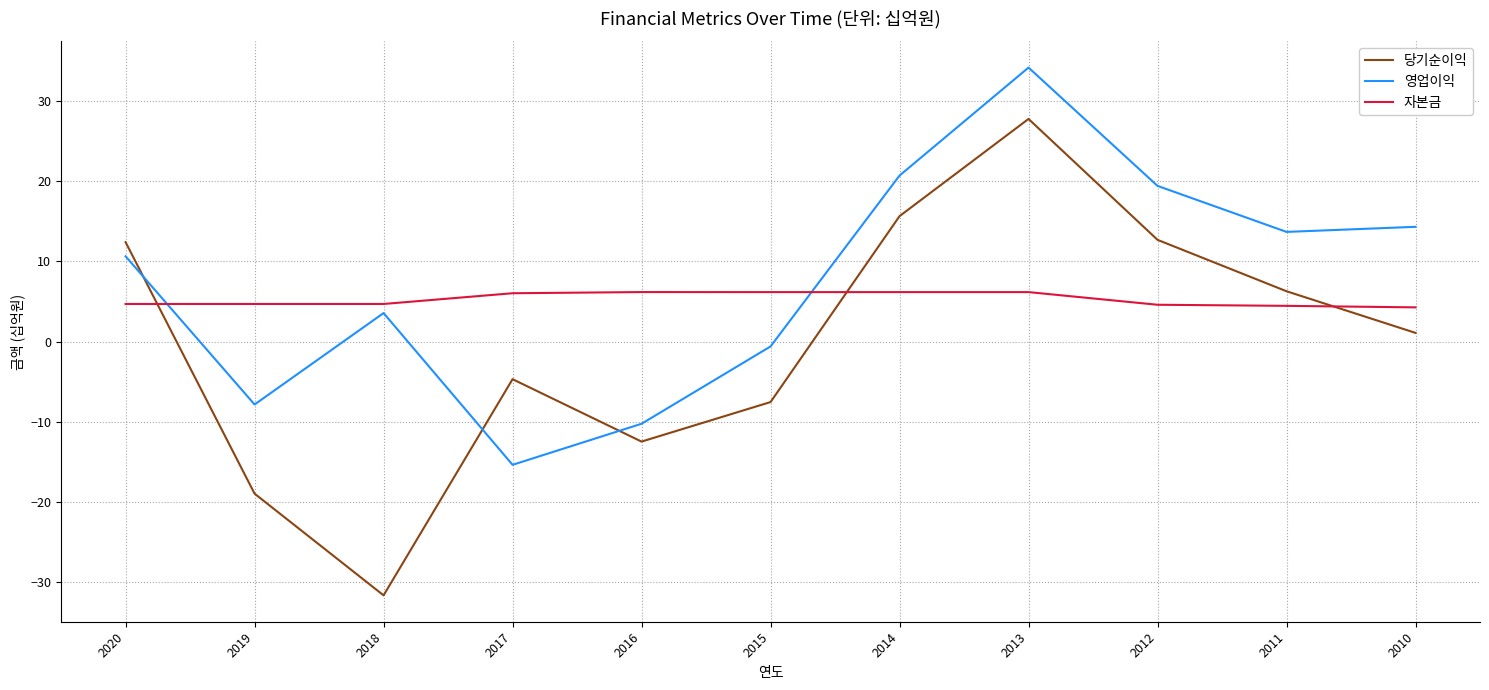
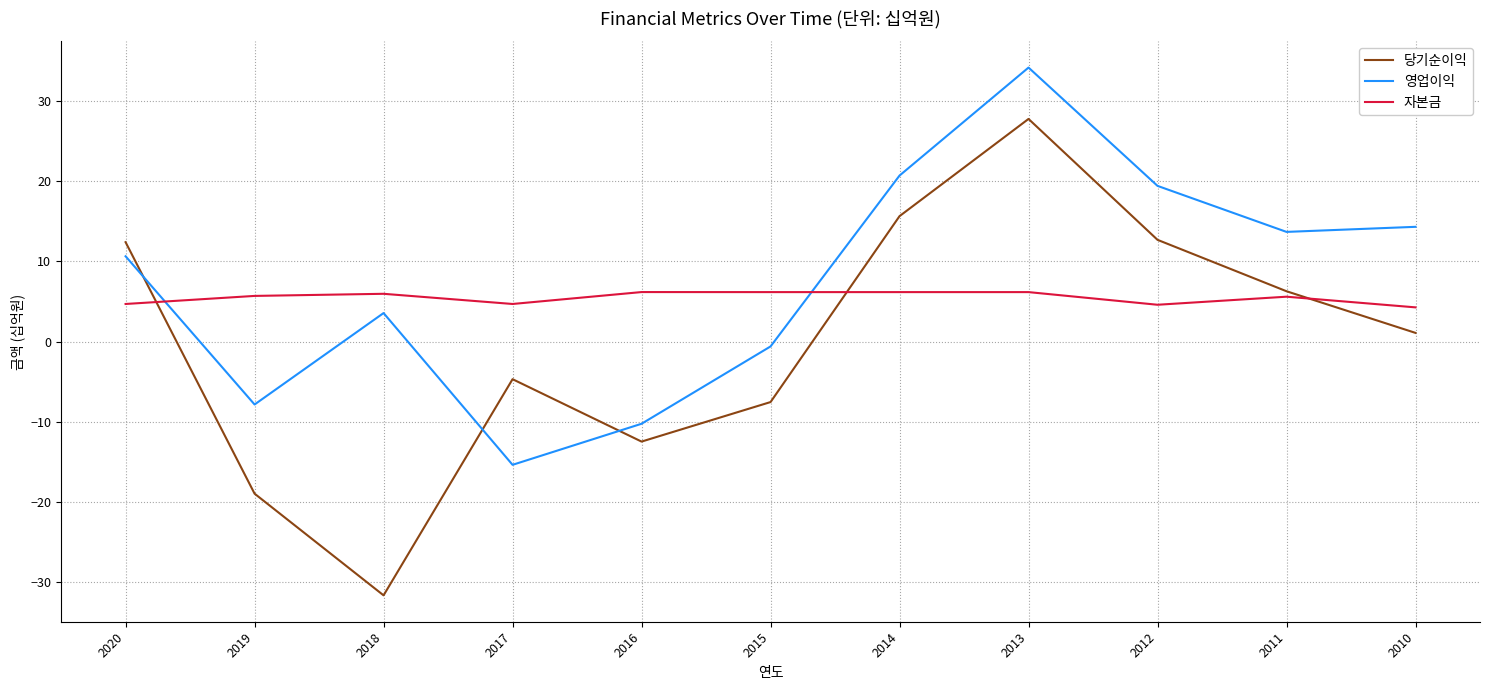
  {
    "당기순이익": {
      "2020": 12,
      "2019": -19,
      "2018": -32,
      "2017": -5,
      "2016": -12,
      "2015": -8,
      "2014": 16,
      "2013": 28,
      "2012": 13,
      "2011": 6,
      "2010": 1
    },
    "영업이익": {
      "2020": 11,
      "2019": -8,
      "2018": 4,
      "2017": -15,
      "2016": -10,
      "2015": -1,
      "2014": 21,
      "2013": 34,
      "2012": 19,
      "2011": 14,
      "2010": 14
    },
    "자본금": {
      "2020": 5,
-     "2019": 5,
-     "2018": 5,
-     "2017": 6,
+     "2019": 6,
+     "2018": 6,
+     "2017": 5,
      "2016": 6,
      "2015": 6,
      "2014": 6,
      "2013": 6,
      "2012": 5,
-     "2011": 4,
+     "2011": 6,
      "2010": 4
    }
  }
